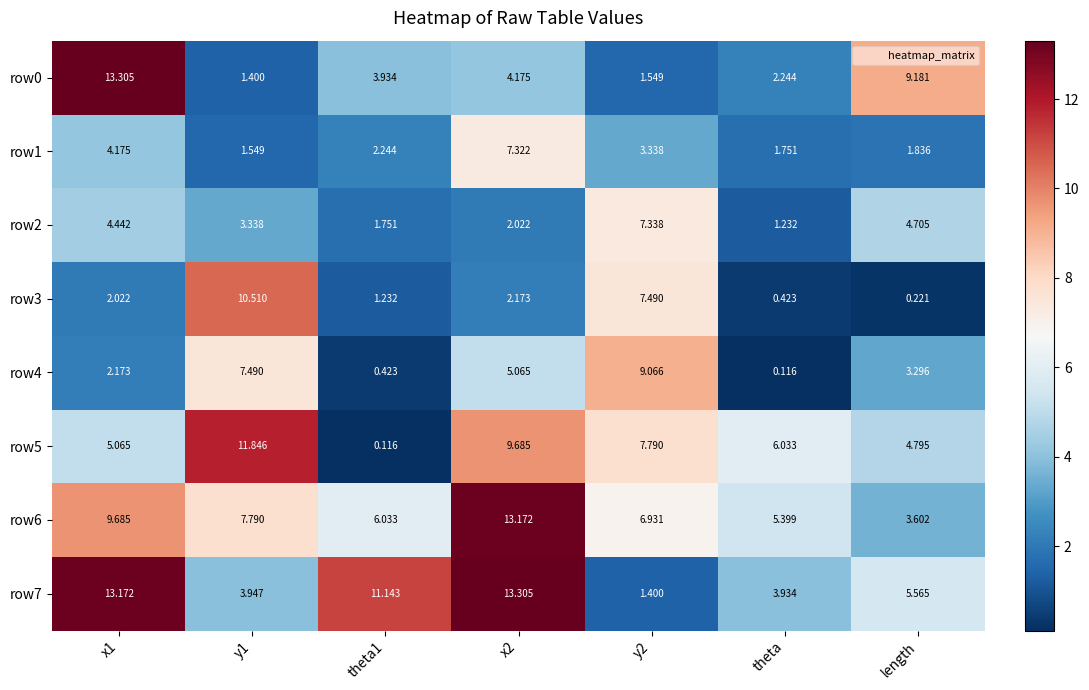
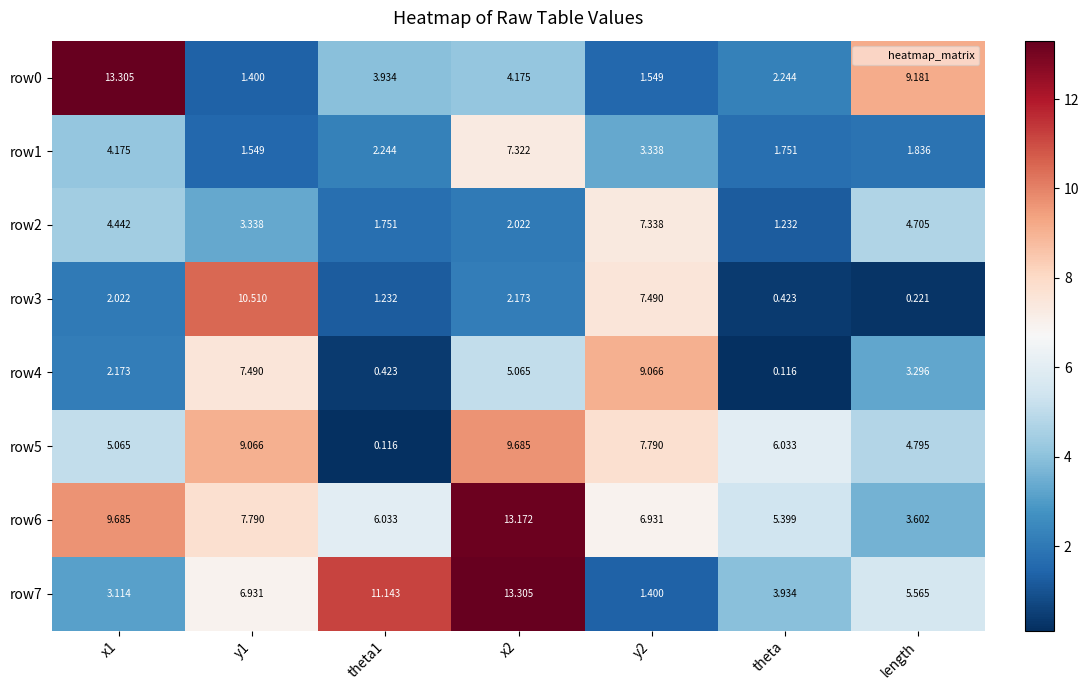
  {
    "row0": {
      "x1": 13.305,
      "y1": 1.400,
      "theta1": 3.934,
      "x2": 4.175,
      "y2": 1.549,
      "theta": 2.244,
      "length": 9.181
    },
    "row1": {
      "x1": 4.175,
      "y1": 1.549,
      "theta1": 2.244,
      "x2": 7.322,
      "y2": 3.338,
      "theta": 1.751,
      "length": 1.836
    },
    "row2": {
      "x1": 4.442,
      "y1": 3.338,
      "theta1": 1.751,
      "x2": 2.022,
      "y2": 7.338,
      "theta": 1.232,
      "length": 4.705
    },
    "row3": {
      "x1": 2.022,
      "y1": 10.510,
      "theta1": 1.232,
      "x2": 2.173,
      "y2": 7.490,
      "theta": 0.423,
      "length": 0.221
    },
    "row4": {
      "x1": 2.173,
      "y1": 7.490,
      "theta1": 0.423,
      "x2": 5.065,
      "y2": 9.066,
      "theta": 0.116,
      "length": 3.296
    },
    "row5": {
      "x1": 5.065,
-     "y1": 11.846,
+     "y1": 9.066,
      "theta1": 0.116,
      "x2": 9.685,
      "y2": 7.790,
      "theta": 6.033,
      "length": 4.795
    },
    "row6": {
      "x1": 9.685,
      "y1": 7.790,
      "theta1": 6.033,
      "x2": 13.172,
      "y2": 6.931,
      "theta": 5.399,
      "length": 3.602
    },
    "row7": {
-     "x1": 13.172,
-     "y1": 3.947,
+     "x1": 3.114,
+     "y1": 6.931,
      "theta1": 11.143,
      "x2": 13.305,
      "y2": 1.400,
      "theta": 3.934,
      "length": 5.565
    }
  }
